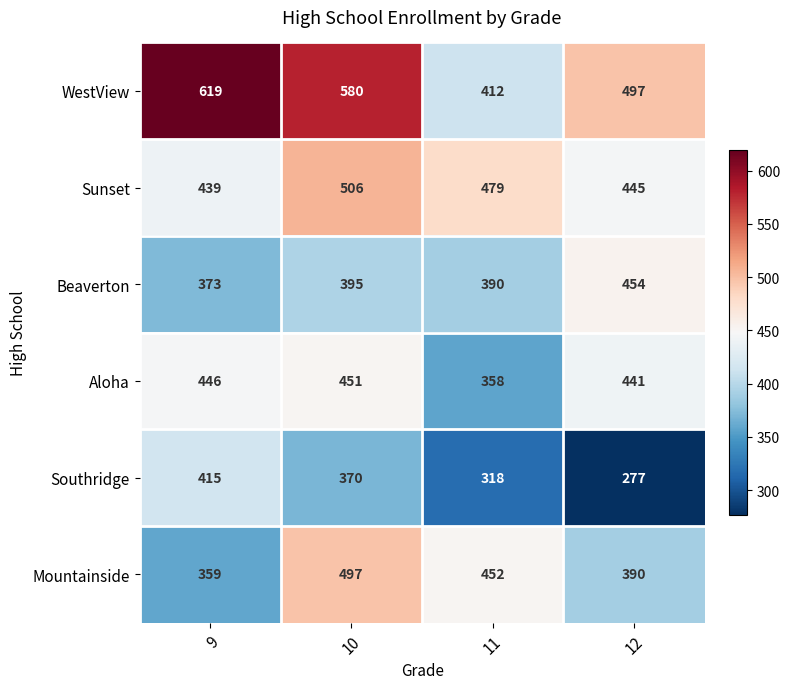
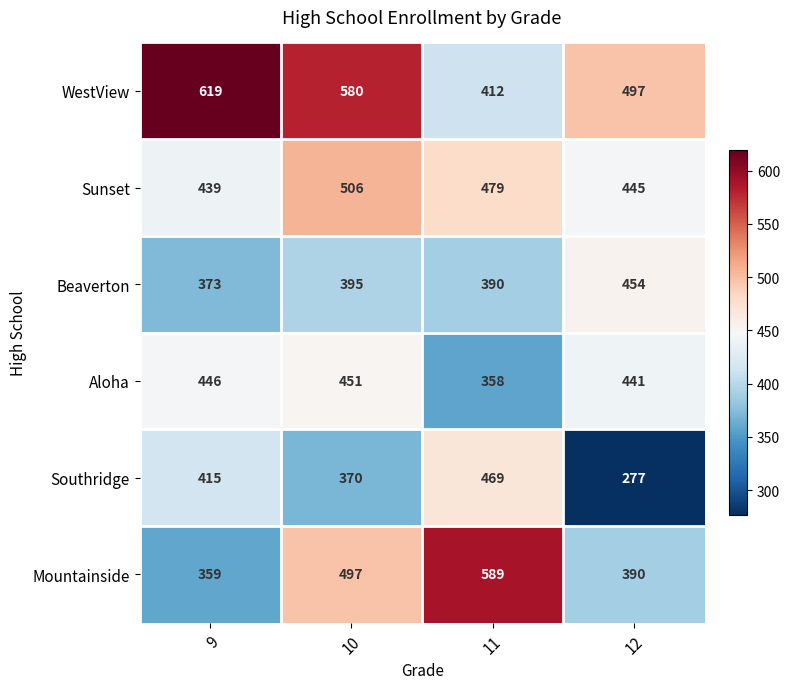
  {
    "WestView": {
      "9": 619,
      "10": 580,
      "11": 412,
      "12": 497
    },
    "Sunset": {
      "9": 439,
      "10": 506,
      "11": 479,
      "12": 445
    },
    "Beaverton": {
      "9": 373,
      "10": 395,
      "11": 390,
      "12": 454
    },
    "Aloha": {
      "9": 446,
      "10": 451,
      "11": 358,
      "12": 441
    },
    "Southridge": {
      "9": 415,
      "10": 370,
-     "11": 318,
+     "11": 469,
      "12": 277
    },
    "Mountainside": {
      "9": 359,
      "10": 497,
-     "11": 452,
+     "11": 589,
      "12": 390
    }
  }
